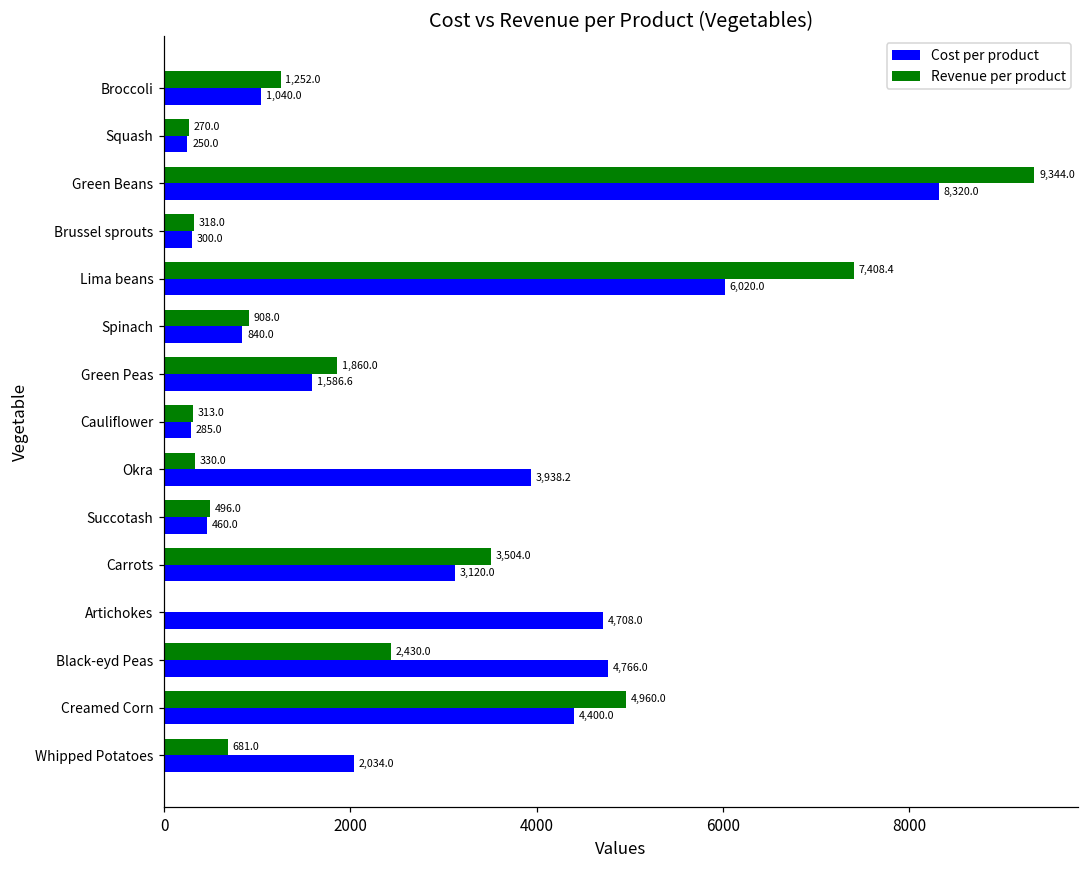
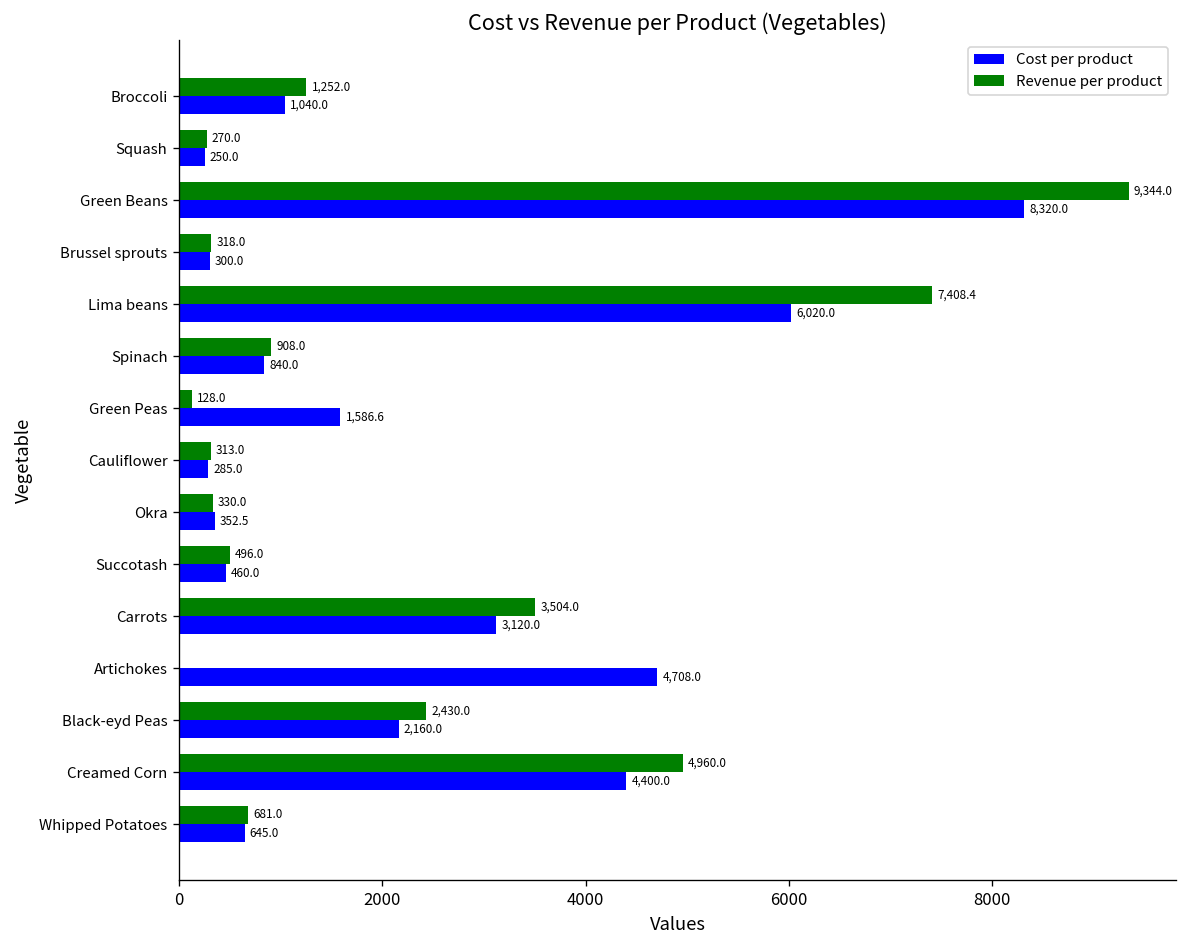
  {
    "Cost per product": {
      "Broccoli": "1,040.0",
      "Squash": "250.0",
      "Green Beans": "8,320.0",
      "Brussel sprouts": "300.0",
      "Lima beans": "6,020.0",
      "Spinach": "840.0",
      "Green Peas": "1,586.6",
      "Cauliflower": "285.0",
-     "Okra": "3,938.2",
+     "Okra": "352.5",
      "Succotash": "460.0",
      "Carrots": "3,120.0",
      "Artichokes": "4,708.0",
-     "Black-eyd Peas": "4,766.0",
+     "Black-eyd Peas": "2,160.0",
      "Creamed Corn": "4,400.0",
-     "Whipped Potatoes": "2,034.0"
+     "Whipped Potatoes": "645.0"
    },
    "Revenue per product": {
      "Broccoli": "1,252.0",
      "Squash": "270.0",
      "Green Beans": "9,344.0",
      "Brussel sprouts": "318.0",
      "Lima beans": "7,408.4",
      "Spinach": "908.0",
-     "Green Peas": "1,860.0",
+     "Green Peas": "128.0",
      "Cauliflower": "313.0",
      "Okra": "330.0",
      "Succotash": "496.0",
      "Carrots": "3,504.0",
      "Black-eyd Peas": "2,430.0",
      "Creamed Corn": "4,960.0",
      "Whipped Potatoes": "681.0"
    }
  }
